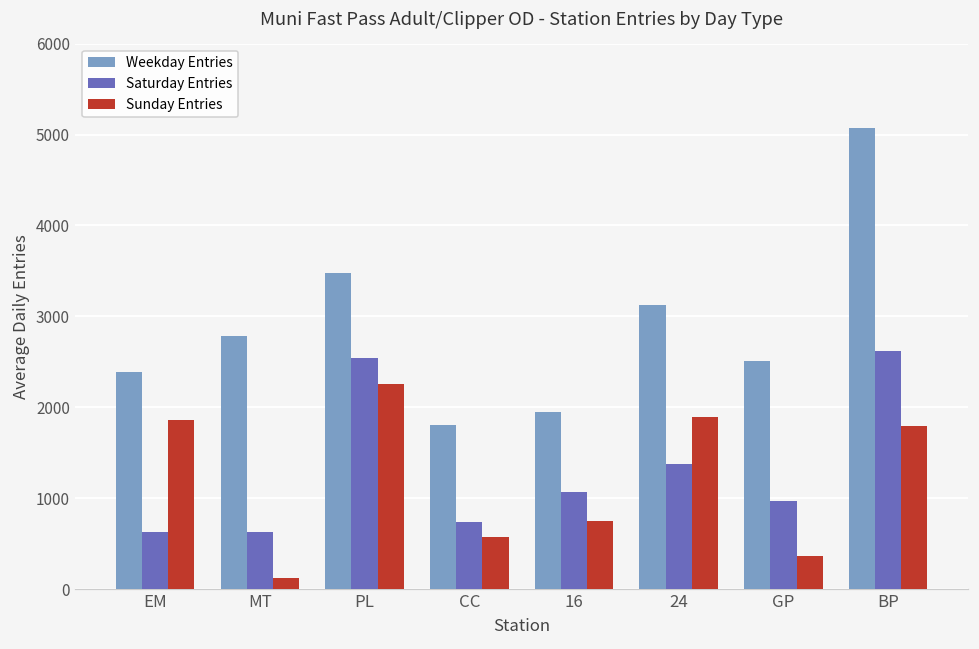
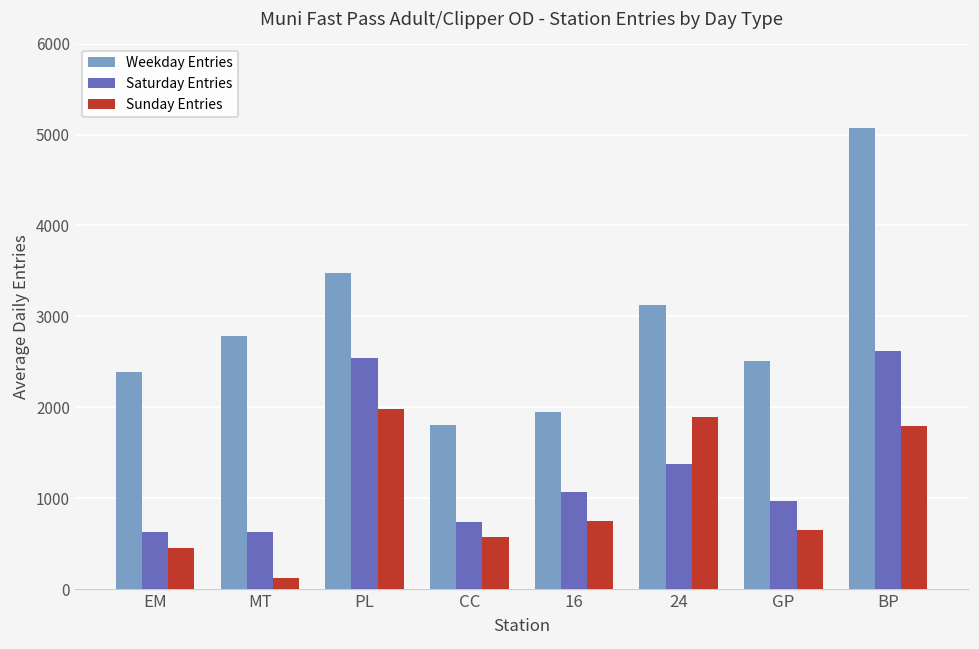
  {
    "Sunday Entries": {
-     "EM": 1900,
+     "EM": 500,
      "MT": 100,
-     "PL": 2300,
+     "PL": 2000,
      "CC": 600,
      "16": 800,
      "24": 1900,
-     "GP": 400,
+     "GP": 600,
      "BP": 1800
    }
  }
